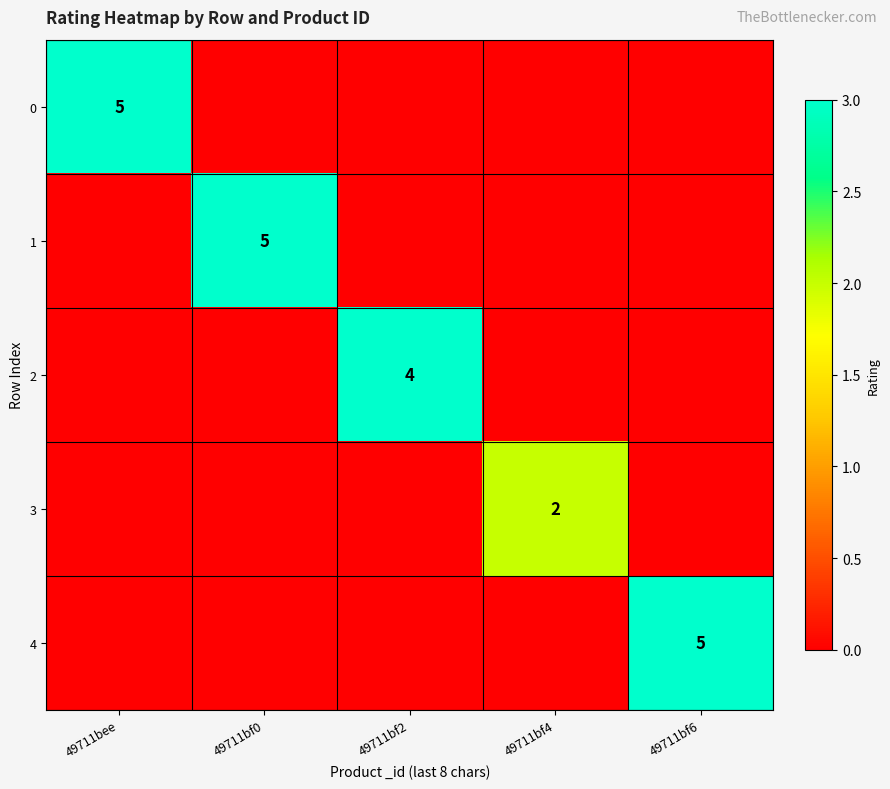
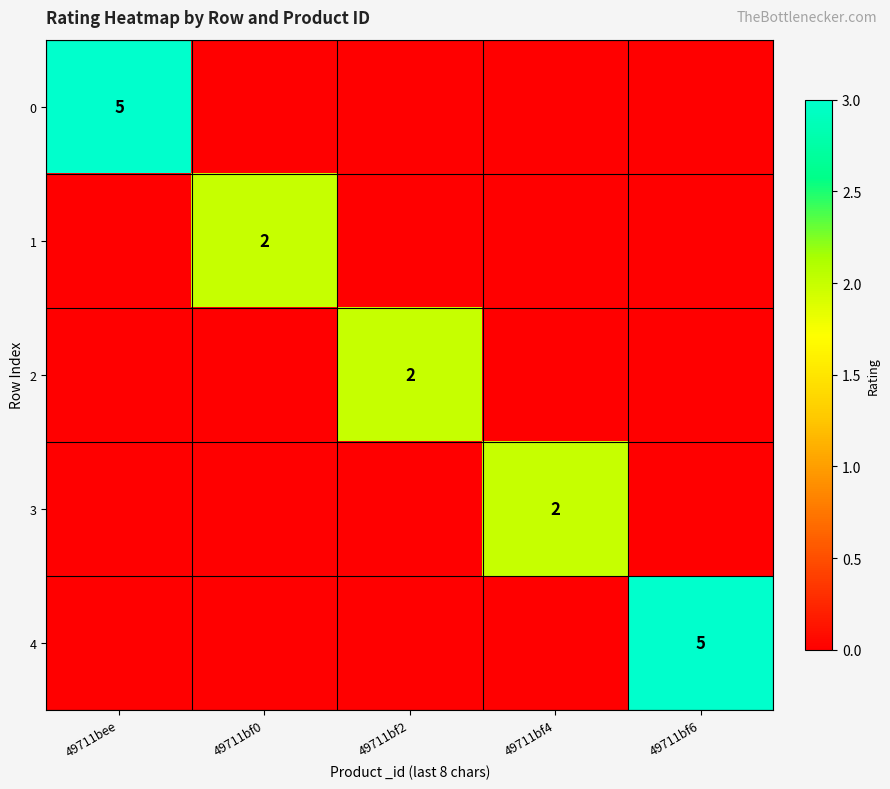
  {
    "0": {
      "49711bee": 5
    },
    "1": {
-     "49711bf0": 5
+     "49711bf0": 2
    },
    "2": {
-     "49711bf2": 4
+     "49711bf2": 2
    },
    "3": {
      "49711bf4": 2
    },
    "4": {
      "49711bf6": 5
    }
  }
